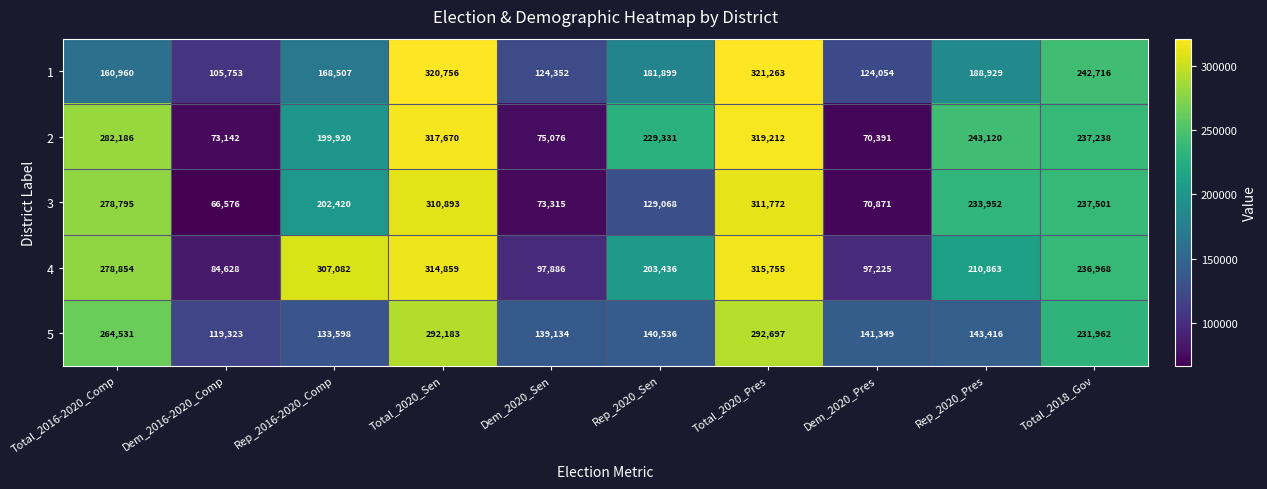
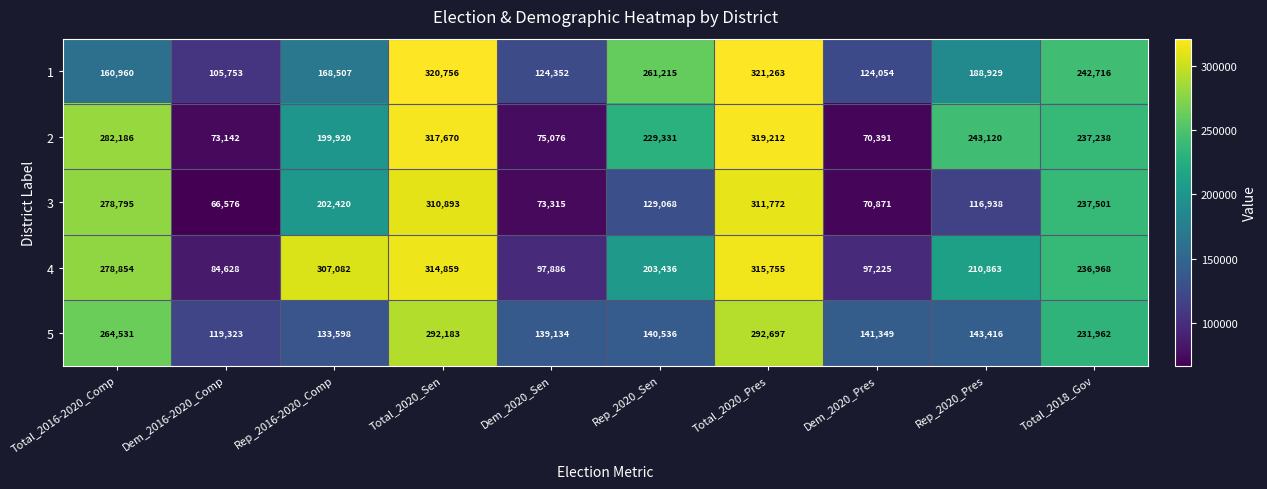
  {
    "1": {
      "Total_2016-2020_Comp": "160,960",
      "Dem_2016-2020_Comp": "105,753",
      "Rep_2016-2020_Comp": "168,507",
      "Total_2020_Sen": "320,756",
      "Dem_2020_Sen": "124,352",
-     "Rep_2020_Sen": "181,899",
+     "Rep_2020_Sen": "261,215",
      "Total_2020_Pres": "321,263",
      "Dem_2020_Pres": "124,054",
      "Rep_2020_Pres": "188,929",
      "Total_2018_Gov": "242,716"
    },
    "2": {
      "Total_2016-2020_Comp": "282,186",
      "Dem_2016-2020_Comp": "73,142",
      "Rep_2016-2020_Comp": "199,920",
      "Total_2020_Sen": "317,670",
      "Dem_2020_Sen": "75,076",
      "Rep_2020_Sen": "229,331",
      "Total_2020_Pres": "319,212",
      "Dem_2020_Pres": "70,391",
      "Rep_2020_Pres": "243,120",
      "Total_2018_Gov": "237,238"
    },
    "3": {
      "Total_2016-2020_Comp": "278,795",
      "Dem_2016-2020_Comp": "66,576",
      "Rep_2016-2020_Comp": "202,420",
      "Total_2020_Sen": "310,893",
      "Dem_2020_Sen": "73,315",
      "Rep_2020_Sen": "129,068",
      "Total_2020_Pres": "311,772",
      "Dem_2020_Pres": "70,871",
-     "Rep_2020_Pres": "233,952",
+     "Rep_2020_Pres": "116,938",
      "Total_2018_Gov": "237,501"
    },
    "4": {
      "Total_2016-2020_Comp": "278,854",
      "Dem_2016-2020_Comp": "84,628",
      "Rep_2016-2020_Comp": "307,082",
      "Total_2020_Sen": "314,859",
      "Dem_2020_Sen": "97,886",
      "Rep_2020_Sen": "203,436",
      "Total_2020_Pres": "315,755",
      "Dem_2020_Pres": "97,225",
      "Rep_2020_Pres": "210,863",
      "Total_2018_Gov": "236,968"
    },
    "5": {
      "Total_2016-2020_Comp": "264,531",
      "Dem_2016-2020_Comp": "119,323",
      "Rep_2016-2020_Comp": "133,598",
      "Total_2020_Sen": "292,183",
      "Dem_2020_Sen": "139,134",
      "Rep_2020_Sen": "140,536",
      "Total_2020_Pres": "292,697",
      "Dem_2020_Pres": "141,349",
      "Rep_2020_Pres": "143,416",
      "Total_2018_Gov": "231,962"
    }
  }
